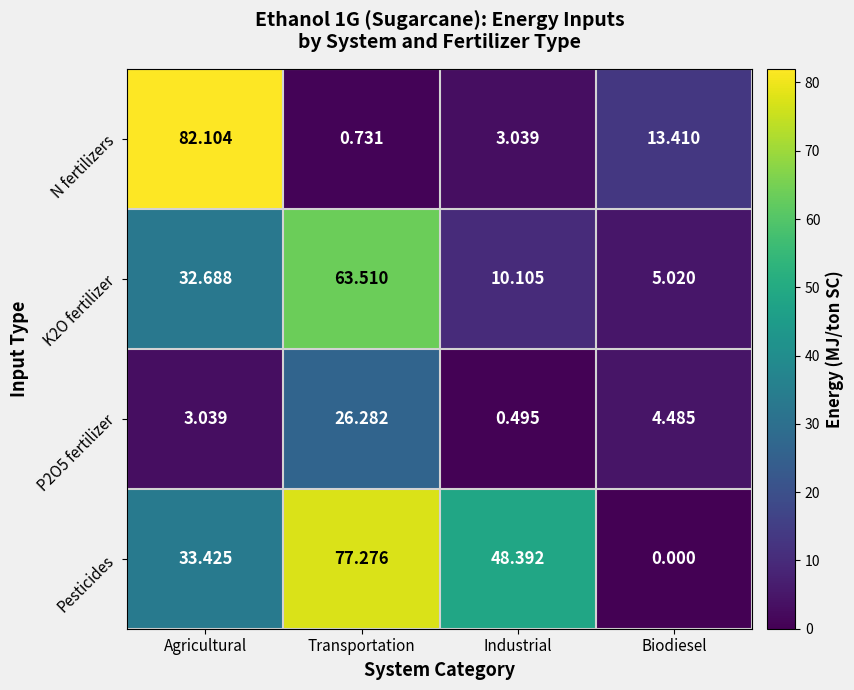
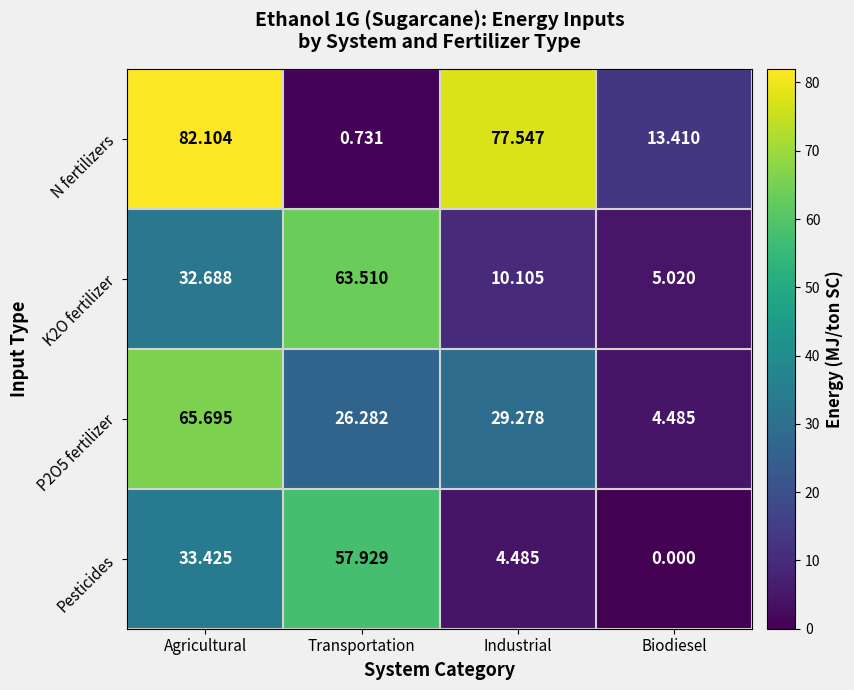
  {
    "N fertilizers": {
      "Agricultural": 82.104,
      "Transportation": 0.731,
-     "Industrial": 3.039,
+     "Industrial": 77.547,
      "Biodiesel": 13.410
    },
    "K2O fertilizer": {
      "Agricultural": 32.688,
      "Transportation": 63.510,
      "Industrial": 10.105,
      "Biodiesel": 5.020
    },
    "P2O5 fertilizer": {
-     "Agricultural": 3.039,
+     "Agricultural": 65.695,
      "Transportation": 26.282,
-     "Industrial": 0.495,
+     "Industrial": 29.278,
      "Biodiesel": 4.485
    },
    "Pesticides": {
      "Agricultural": 33.425,
-     "Transportation": 77.276,
-     "Industrial": 48.392,
+     "Transportation": 57.929,
+     "Industrial": 4.485,
      "Biodiesel": 0.000
    }
  }
